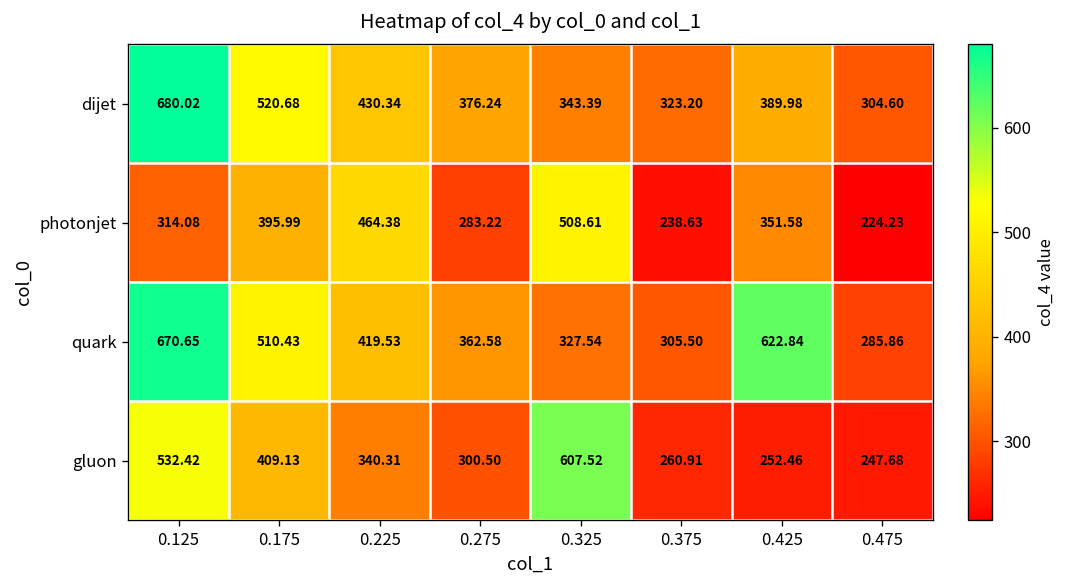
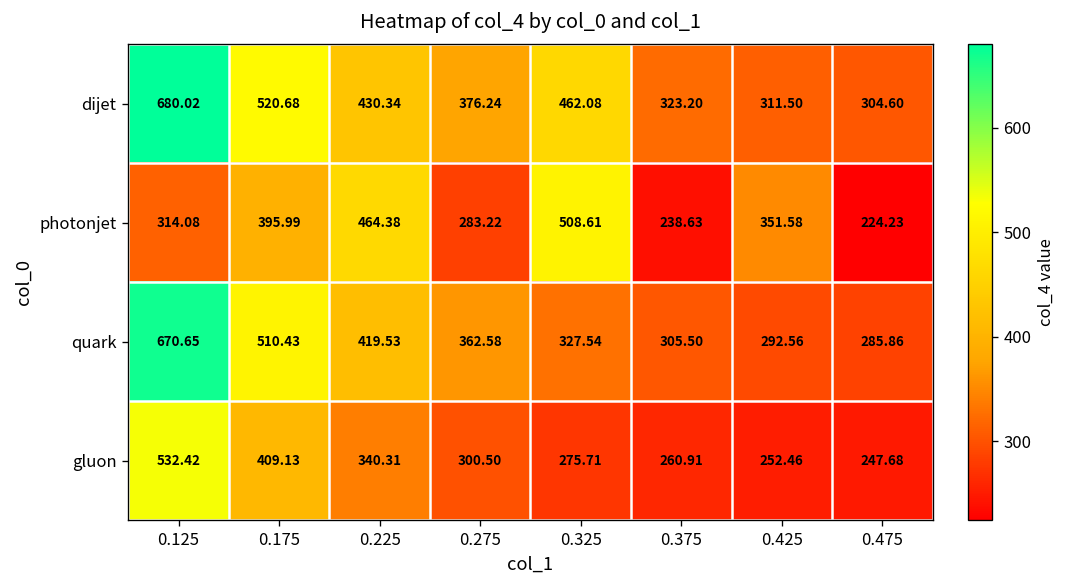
  {
    "dijet": {
      "0.125": 680.02,
      "0.175": 520.68,
      "0.225": 430.34,
      "0.275": 376.24,
-     "0.325": 343.39,
+     "0.325": 462.08,
      "0.375": 323.20,
-     "0.425": 389.98,
+     "0.425": 311.50,
      "0.475": 304.60
    },
    "photonjet": {
      "0.125": 314.08,
      "0.175": 395.99,
      "0.225": 464.38,
      "0.275": 283.22,
      "0.325": 508.61,
      "0.375": 238.63,
      "0.425": 351.58,
      "0.475": 224.23
    },
    "quark": {
      "0.125": 670.65,
      "0.175": 510.43,
      "0.225": 419.53,
      "0.275": 362.58,
      "0.325": 327.54,
      "0.375": 305.50,
-     "0.425": 622.84,
+     "0.425": 292.56,
      "0.475": 285.86
    },
    "gluon": {
      "0.125": 532.42,
      "0.175": 409.13,
      "0.225": 340.31,
      "0.275": 300.50,
-     "0.325": 607.52,
+     "0.325": 275.71,
      "0.375": 260.91,
      "0.425": 252.46,
      "0.475": 247.68
    }
  }
